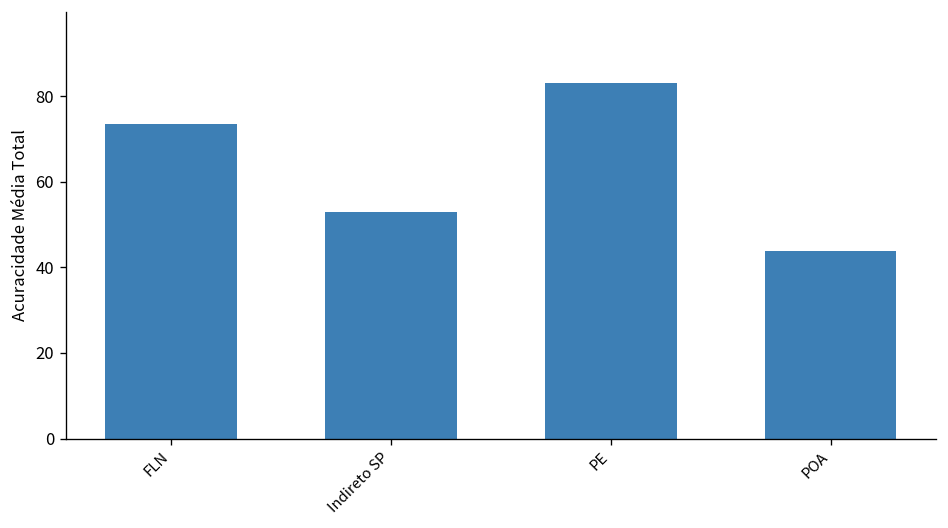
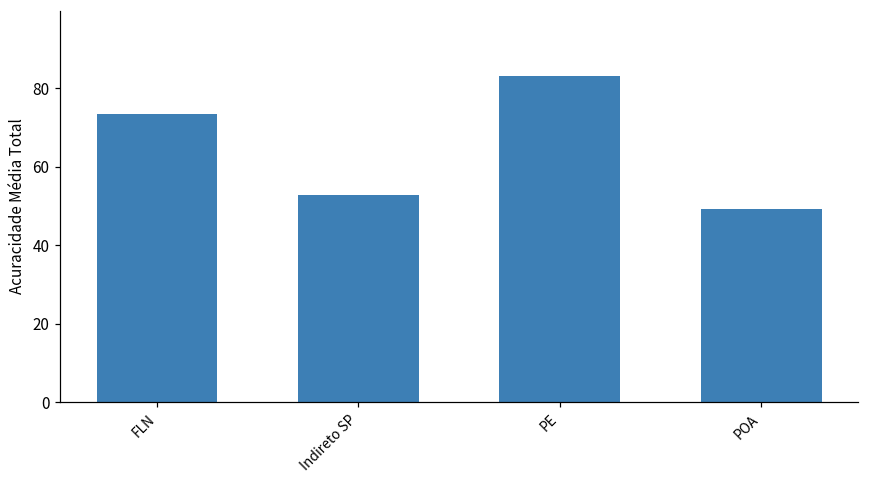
  {
    "FLN": 73,
    "Indireto SP": 53,
    "PE": 83,
-   "POA": 44
+   "POA": 49
  }
